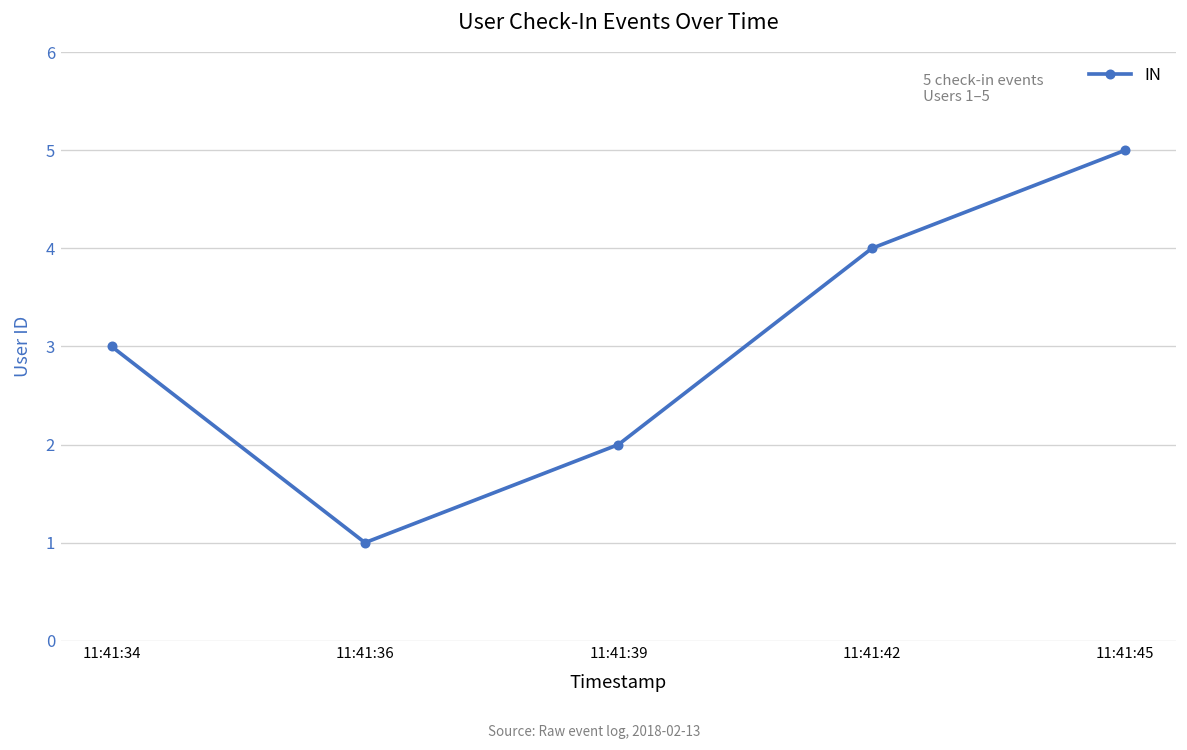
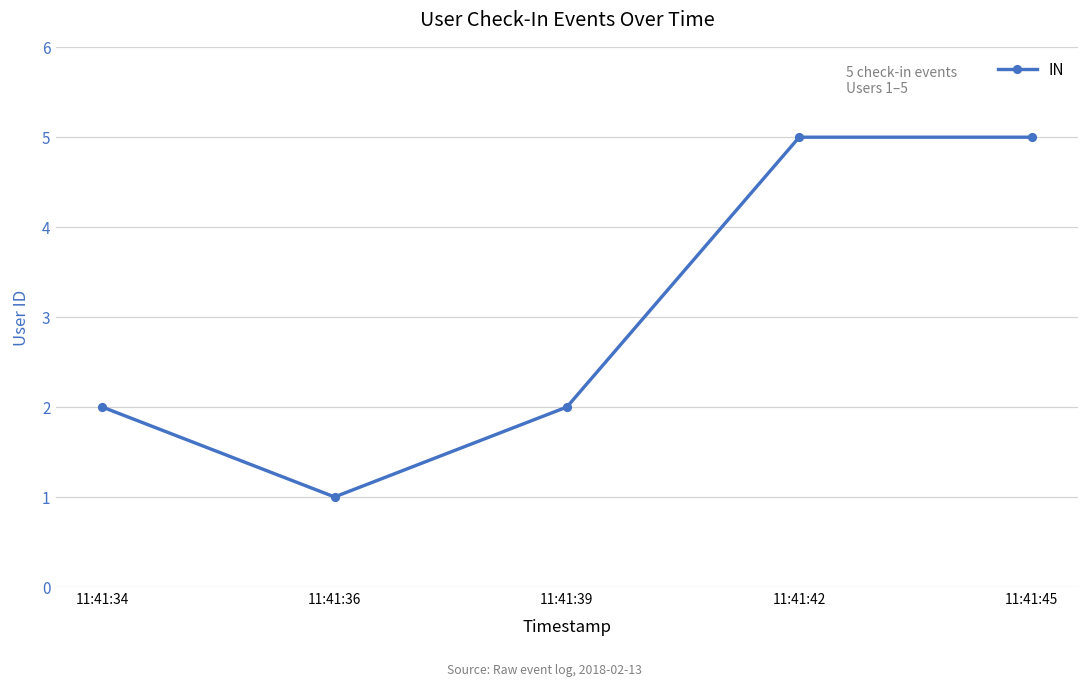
  {
-   "11:41:34": 3,
+   "11:41:34": 2,
    "11:41:36": 1,
    "11:41:39": 2,
-   "11:41:42": 4,
+   "11:41:42": 5,
    "11:41:45": 5
  }
